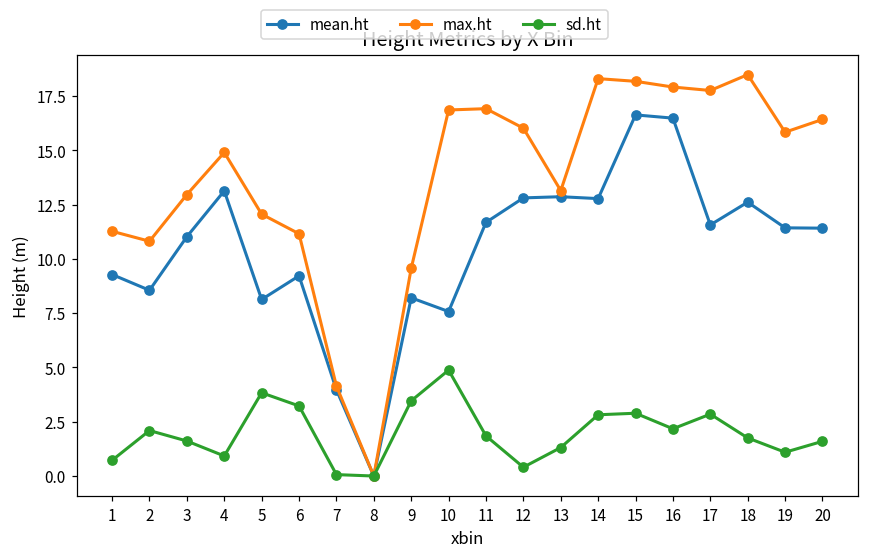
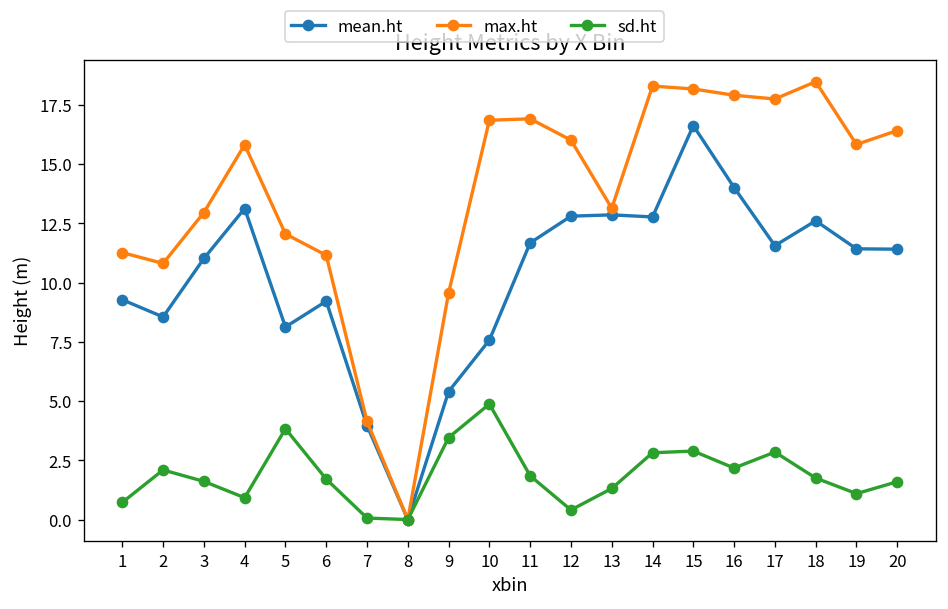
  {
    "mean.ht": {
      "1": 9.3,
      "2": 8.6,
      "3": 11.0,
      "4": 13.1,
      "5": 8.1,
      "6": 9.2,
      "7": 4.0,
-     "9": 8.2,
+     "9": 5.4,
      "10": 7.6,
      "11": 11.7,
      "12": 12.8,
      "13": 12.9,
      "14": 12.8,
      "15": 16.6,
-     "16": 16.5,
+     "16": 14.0,
      "17": 11.6,
      "18": 12.6,
      "19": 11.4,
      "20": 11.4
    },
    "max.ht": {
      "1": 11.3,
      "2": 10.8,
      "3": 13.0,
-     "4": 14.9,
+     "4": 15.8,
      "5": 12.1,
      "6": 11.2,
      "7": 4.1,
      "9": 9.6,
      "10": 16.9,
      "11": 16.9,
      "12": 16.0,
      "13": 13.1,
      "14": 18.3,
      "15": 18.2,
      "16": 17.9,
      "17": 17.8,
      "18": 18.5,
      "19": 15.8,
      "20": 16.4
    },
    "sd.ht": {
      "1": 0.7,
      "2": 2.1,
      "3": 1.6,
      "4": 0.9,
      "5": 3.8,
-     "6": 3.2,
+     "6": 1.7,
      "7": 0.1,
      "9": 3.5,
      "10": 4.9,
      "11": 1.8,
      "12": 0.4,
      "13": 1.3,
      "14": 2.8,
      "15": 2.9,
      "16": 2.2,
      "17": 2.8,
      "18": 1.8,
      "19": 1.1,
      "20": 1.6
    }
  }
